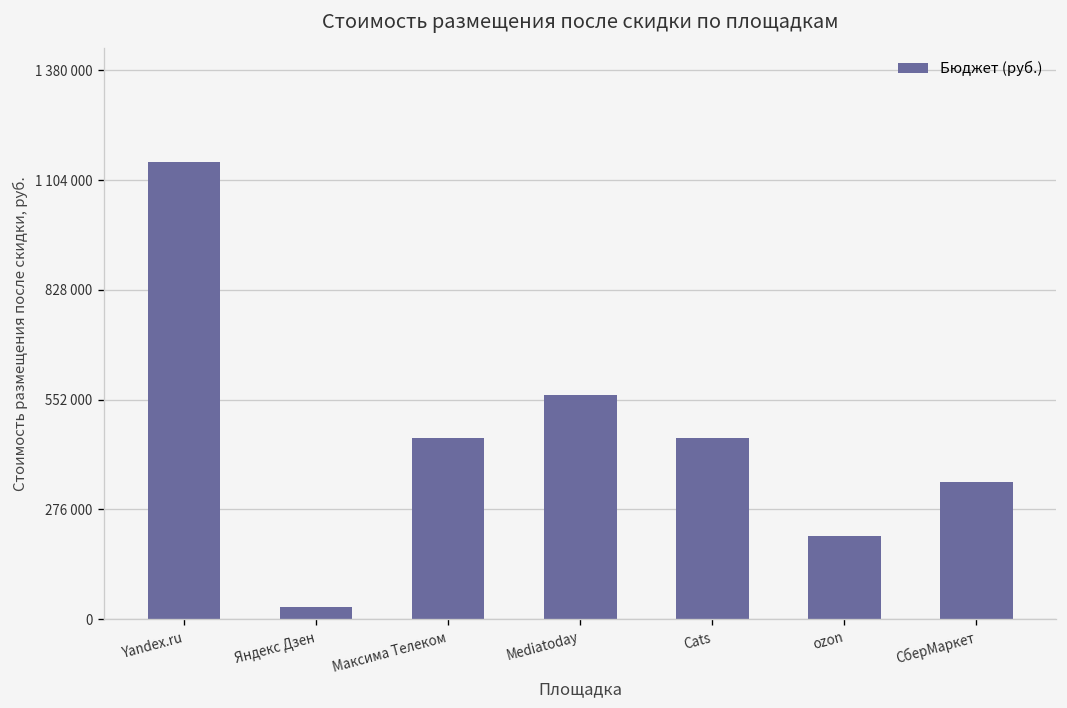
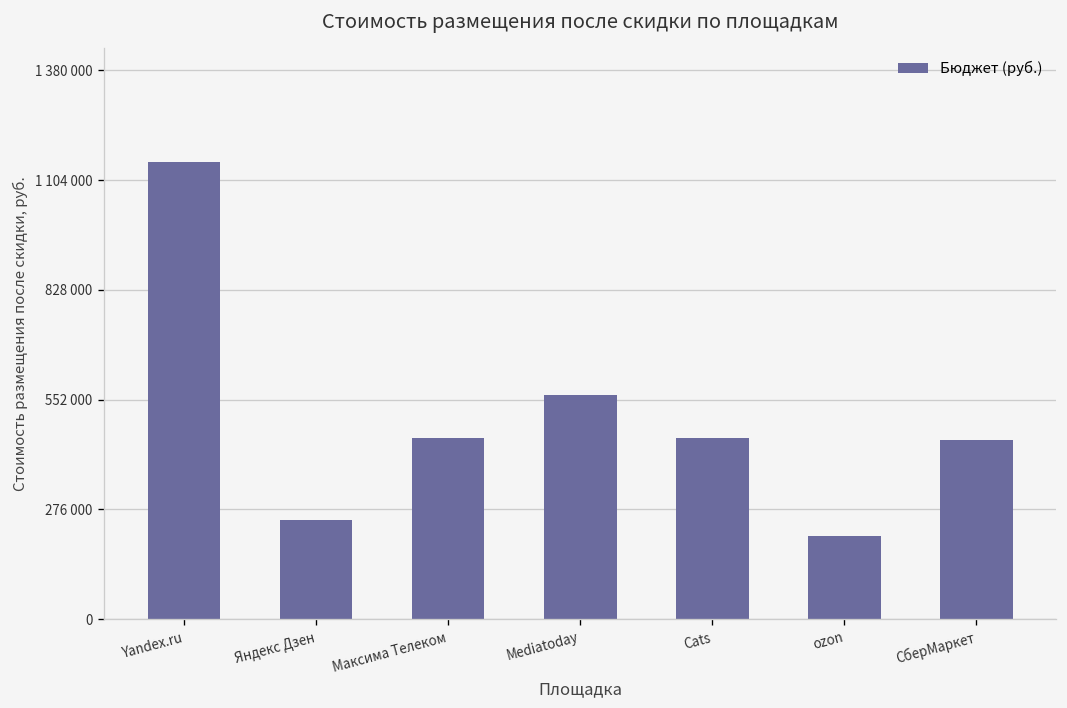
  {
    "Yandex.ru": 1150000,
-   "Яндекс Дзен": 30000,
+   "Яндекс Дзен": 250000,
    "Максима Телеком": 460000,
    "Mediatoday": 560000,
    "Cats": 450000,
    "ozon": 210000,
-   "СберМаркет": 340000
+   "СберМаркет": 450000
  }
